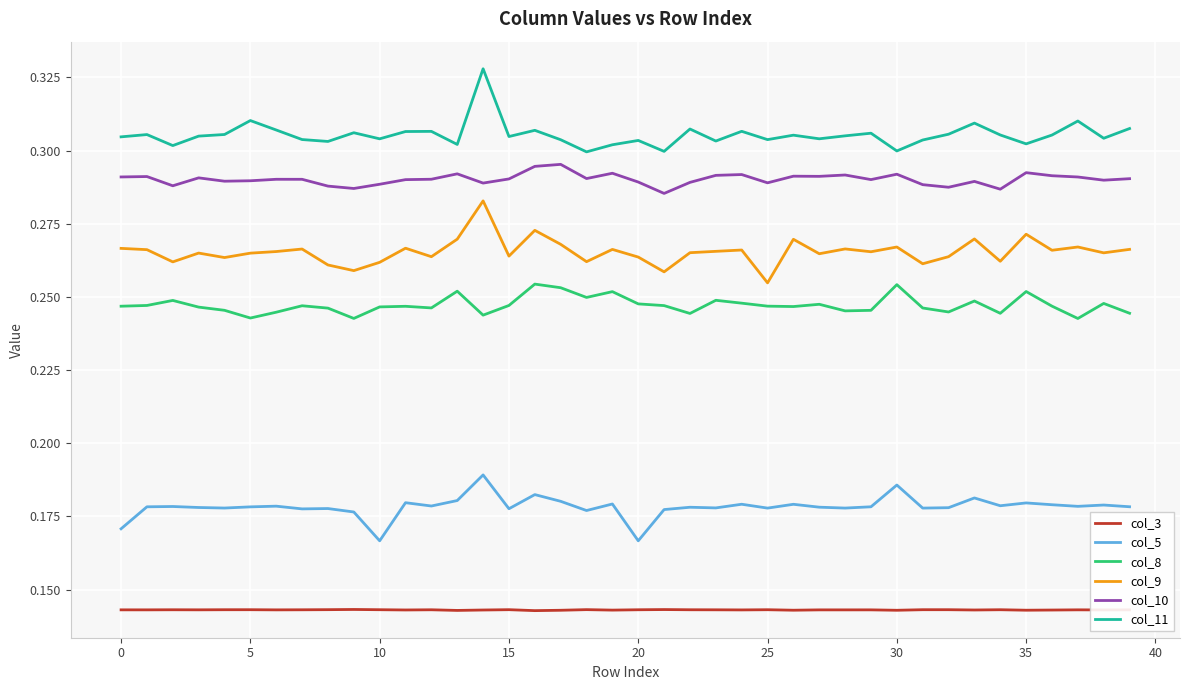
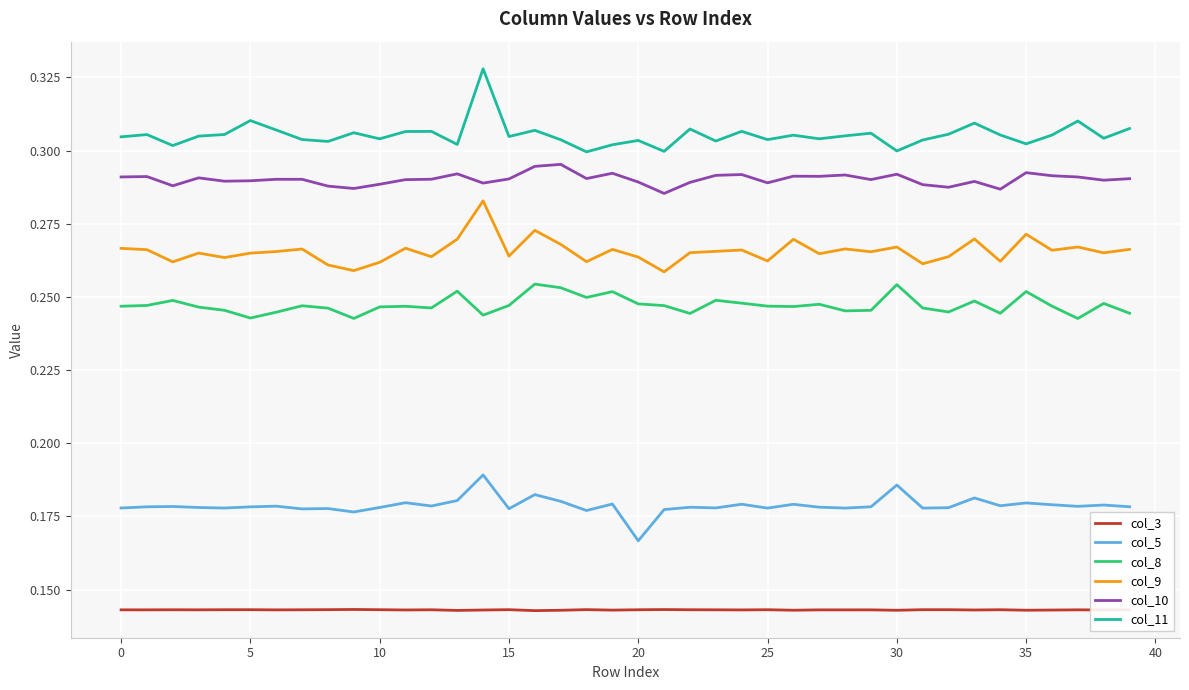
  {
    "col_3": {
      "0": 0.143,
      "5": 0.143,
      "10": 0.143,
      "15": 0.143,
      "20": 0.143,
      "25": 0.143,
      "30": 0.143,
      "35": 0.143
    },
    "col_5": {
-     "0": 0.171,
+     "0": 0.178,
      "5": 0.178,
-     "10": 0.167,
+     "10": 0.178,
      "15": 0.178,
      "20": 0.167,
      "25": 0.178,
      "30": 0.186,
      "35": 0.180
    },
    "col_9": {
      "0": 0.267,
      "5": 0.265,
      "10": 0.262,
      "15": 0.264,
      "20": 0.264,
-     "25": 0.255,
+     "25": 0.262,
      "30": 0.267,
      "35": 0.271
    },
    "col_10": {
      "0": 0.291,
      "5": 0.290,
      "10": 0.289,
      "15": 0.290,
      "20": 0.289,
      "25": 0.289,
      "30": 0.292,
      "35": 0.292
    }
  }
